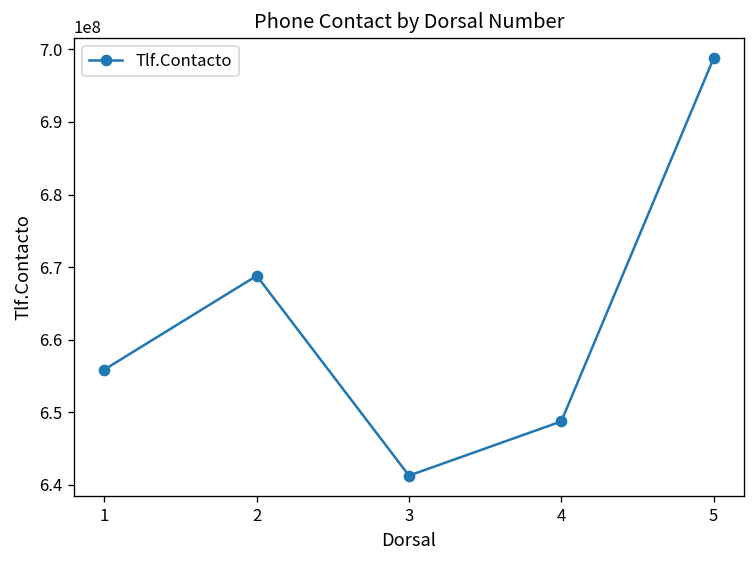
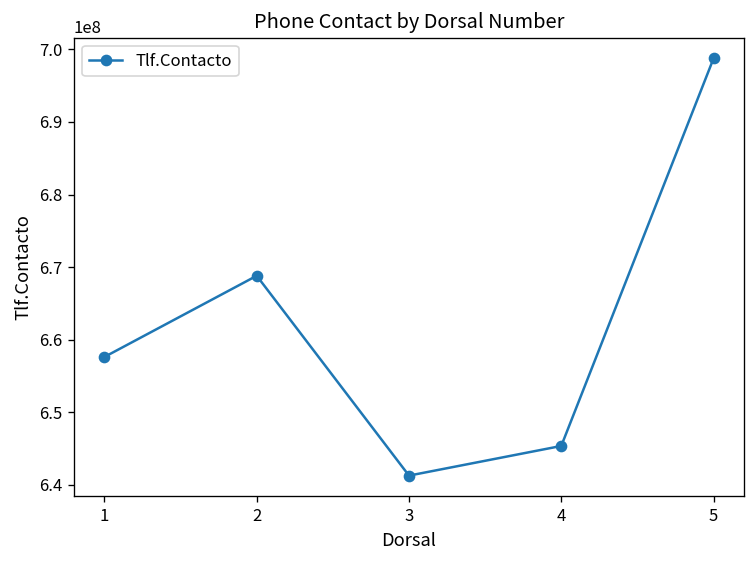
  {
-   "1": 656000000,
+   "1": 658000000,
    "2": 669000000,
    "3": 641000000,
-   "4": 649000000,
+   "4": 645000000,
    "5": 699000000
  }
